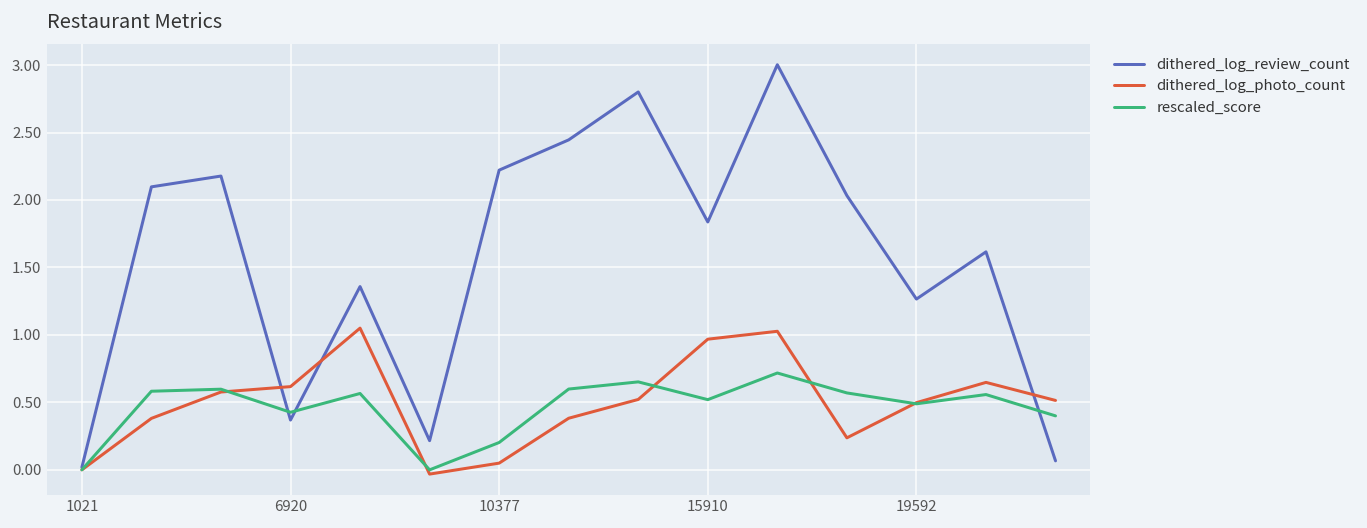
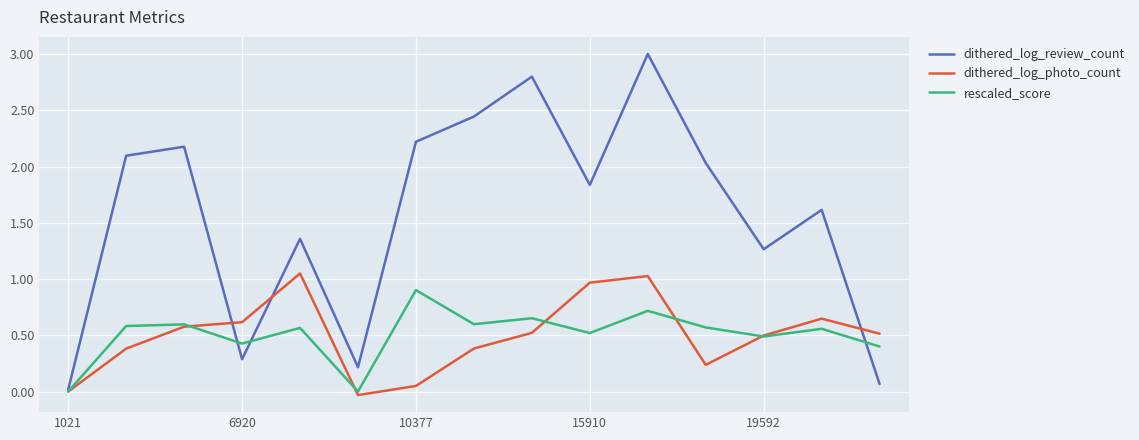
  {
    "dithered_log_review_count": {
-     "6920": 0.37,
+     "6920": 0.29,
      "10377": 2.22,
      "15910": 1.84,
      "19592": 1.27
    },
    "dithered_log_photo_count": {
      "6920": 0.62,
      "10377": 0.05,
      "15910": 0.97
    },
    "rescaled_score": {
      "6920": 0.43,
-     "10377": 0.20,
+     "10377": 0.90,
      "15910": 0.52
    }
  }
